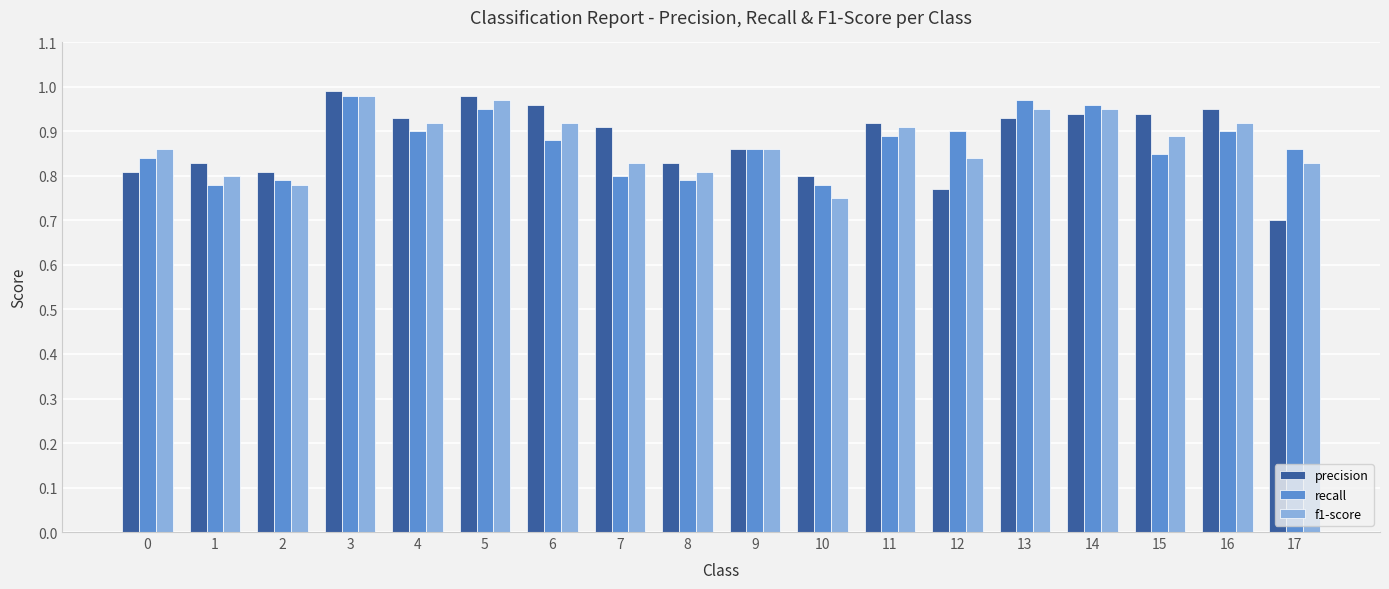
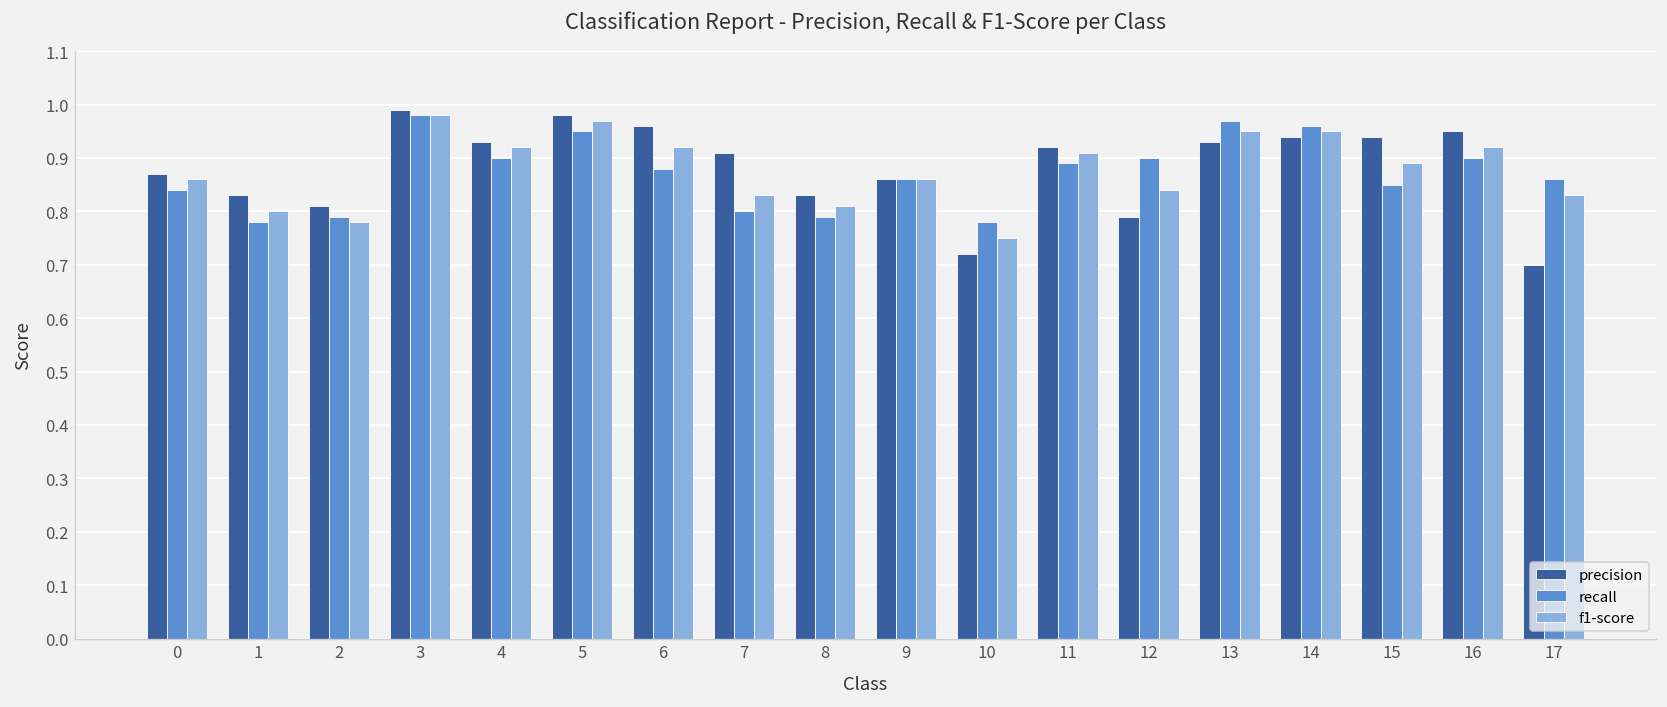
  {
    "precision": {
-     "0": 0.81,
+     "0": 0.87,
      "1": 0.83,
      "2": 0.81,
      "3": 0.99,
      "4": 0.93,
      "5": 0.98,
      "6": 0.96,
      "7": 0.91,
      "8": 0.83,
      "9": 0.86,
-     "10": 0.80,
+     "10": 0.72,
      "11": 0.92,
-     "12": 0.77,
+     "12": 0.79,
      "13": 0.93,
      "14": 0.94,
      "15": 0.94,
      "16": 0.95,
      "17": 0.70
    }
  }
